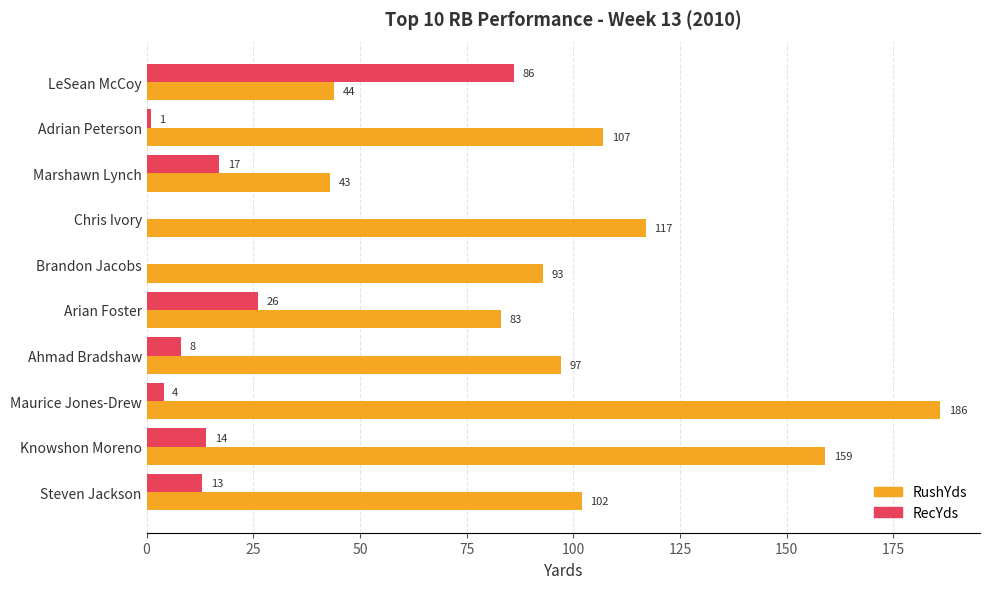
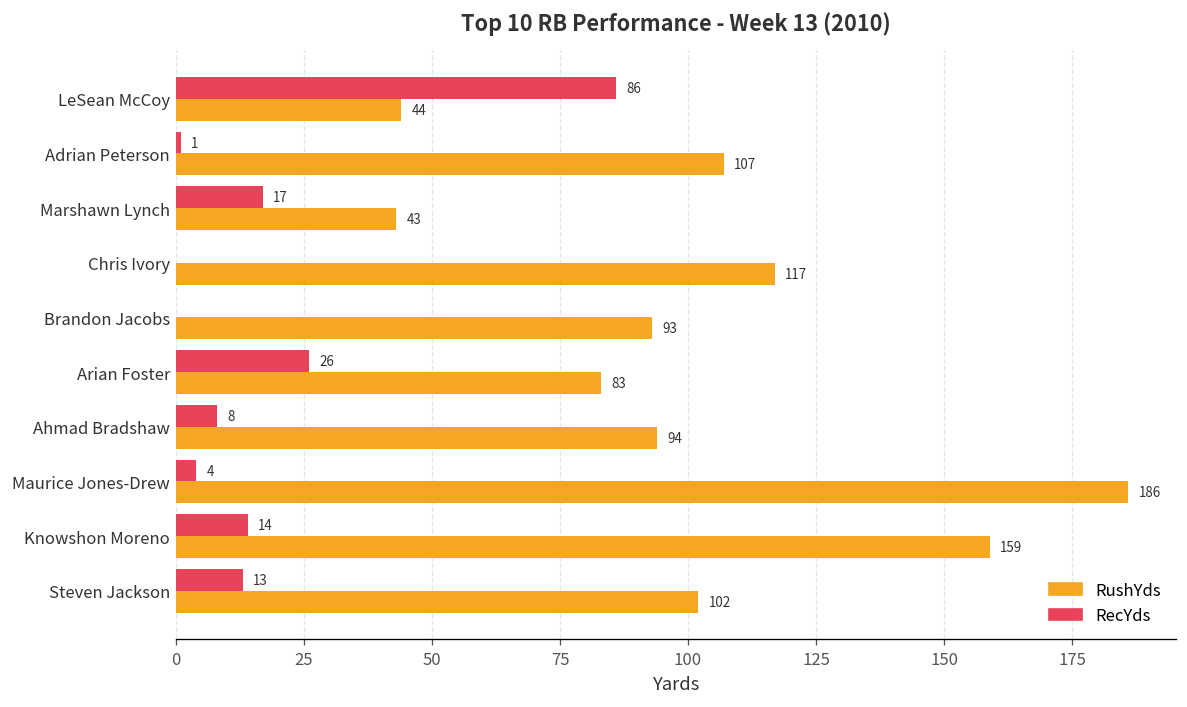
  {
    "RushYds": {
      "LeSean McCoy": 44,
      "Adrian Peterson": 107,
      "Marshawn Lynch": 43,
      "Chris Ivory": 117,
      "Brandon Jacobs": 93,
      "Arian Foster": 83,
-     "Ahmad Bradshaw": 97,
+     "Ahmad Bradshaw": 94,
      "Maurice Jones-Drew": 186,
      "Knowshon Moreno": 159,
      "Steven Jackson": 102
    },
    "RecYds": {
      "LeSean McCoy": 86,
      "Adrian Peterson": 1,
      "Marshawn Lynch": 17,
      "Arian Foster": 26,
      "Ahmad Bradshaw": 8,
      "Maurice Jones-Drew": 4,
      "Knowshon Moreno": 14,
      "Steven Jackson": 13
    }
  }
